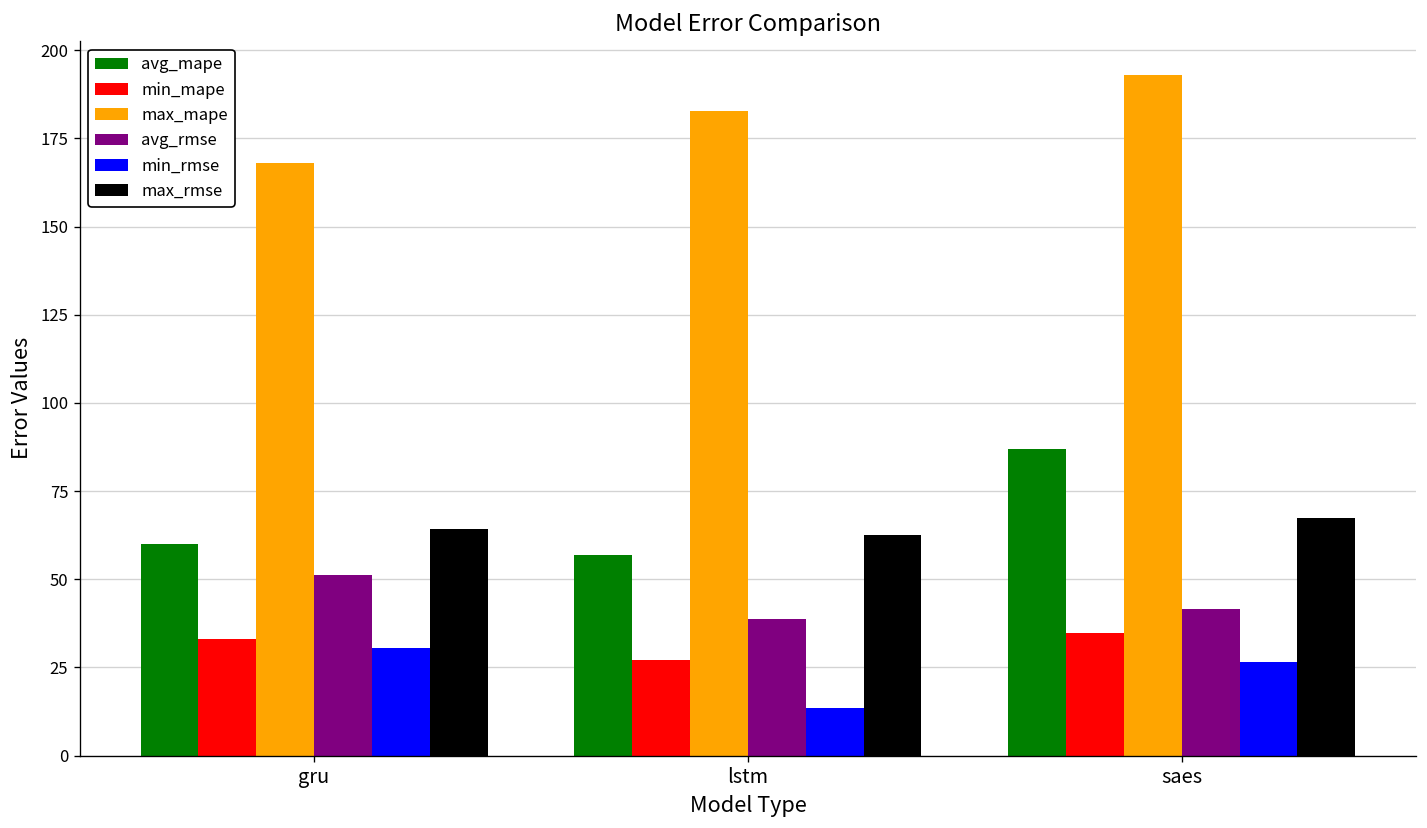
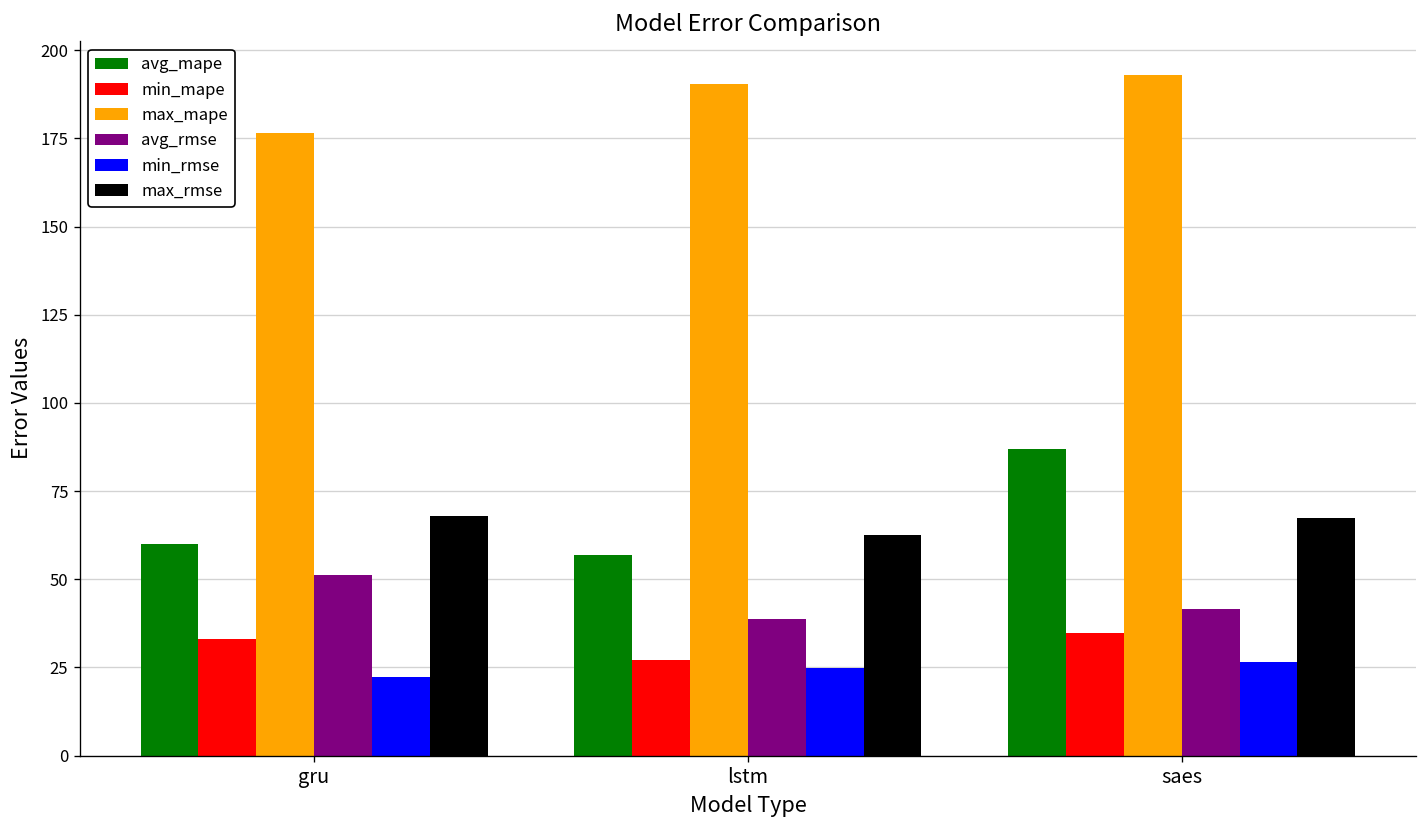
  {
    "avg_mape": {
      "gru": 60,
      "lstm": 57,
      "saes": 87
    },
    "min_mape": {
      "gru": 33,
      "lstm": 27,
      "saes": 35
    },
    "max_mape": {
-     "gru": 168,
-     "lstm": 183,
+     "gru": 177,
+     "lstm": 190,
      "saes": 193
    },
    "avg_rmse": {
      "gru": 51,
      "lstm": 39,
      "saes": 42
    },
    "min_rmse": {
-     "gru": 30,
-     "lstm": 14,
+     "gru": 22,
+     "lstm": 25,
      "saes": 26
    },
    "max_rmse": {
-     "gru": 64,
+     "gru": 68,
      "lstm": 63,
      "saes": 68
    }
  }
